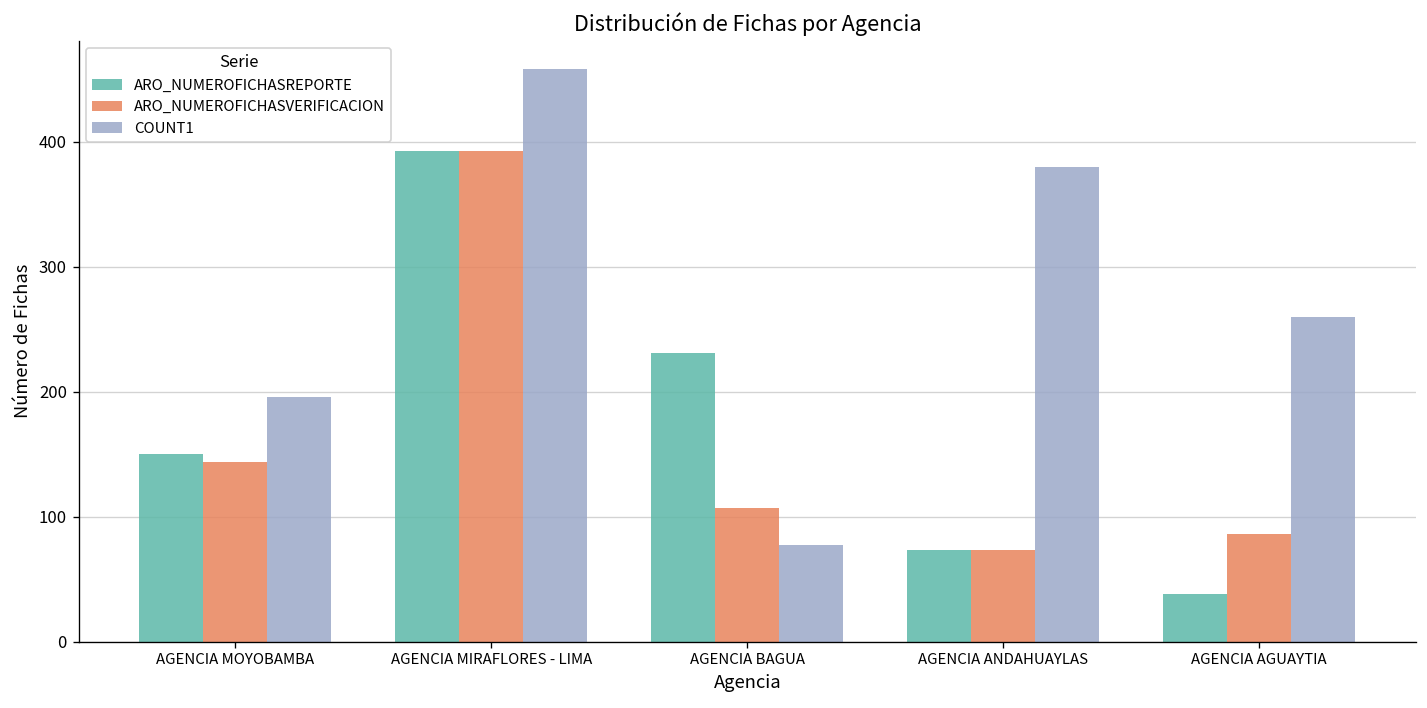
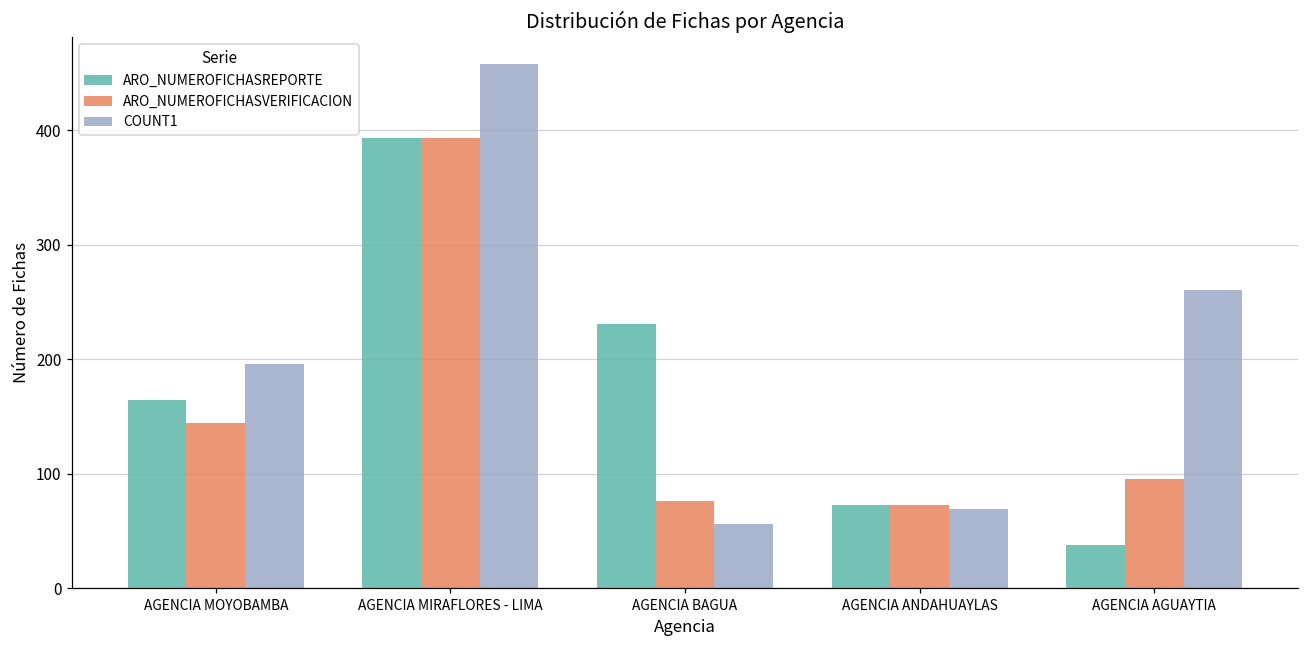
  {
    "ARO_NUMEROFICHASREPORTE": {
-     "AGENCIA MOYOBAMBA": 150,
+     "AGENCIA MOYOBAMBA": 164,
      "AGENCIA MIRAFLORES - LIMA": 393,
      "AGENCIA BAGUA": 231,
      "AGENCIA ANDAHUAYLAS": 73,
      "AGENCIA AGUAYTIA": 38
    },
    "ARO_NUMEROFICHASVERIFICACION": {
      "AGENCIA MOYOBAMBA": 144,
      "AGENCIA MIRAFLORES - LIMA": 393,
-     "AGENCIA BAGUA": 107,
+     "AGENCIA BAGUA": 76,
      "AGENCIA ANDAHUAYLAS": 73,
-     "AGENCIA AGUAYTIA": 86
+     "AGENCIA AGUAYTIA": 95
    },
    "COUNT1": {
      "AGENCIA MOYOBAMBA": 196,
      "AGENCIA MIRAFLORES - LIMA": 458,
-     "AGENCIA BAGUA": 77,
-     "AGENCIA ANDAHUAYLAS": 380,
+     "AGENCIA BAGUA": 56,
+     "AGENCIA ANDAHUAYLAS": 69,
      "AGENCIA AGUAYTIA": 260
    }
  }
